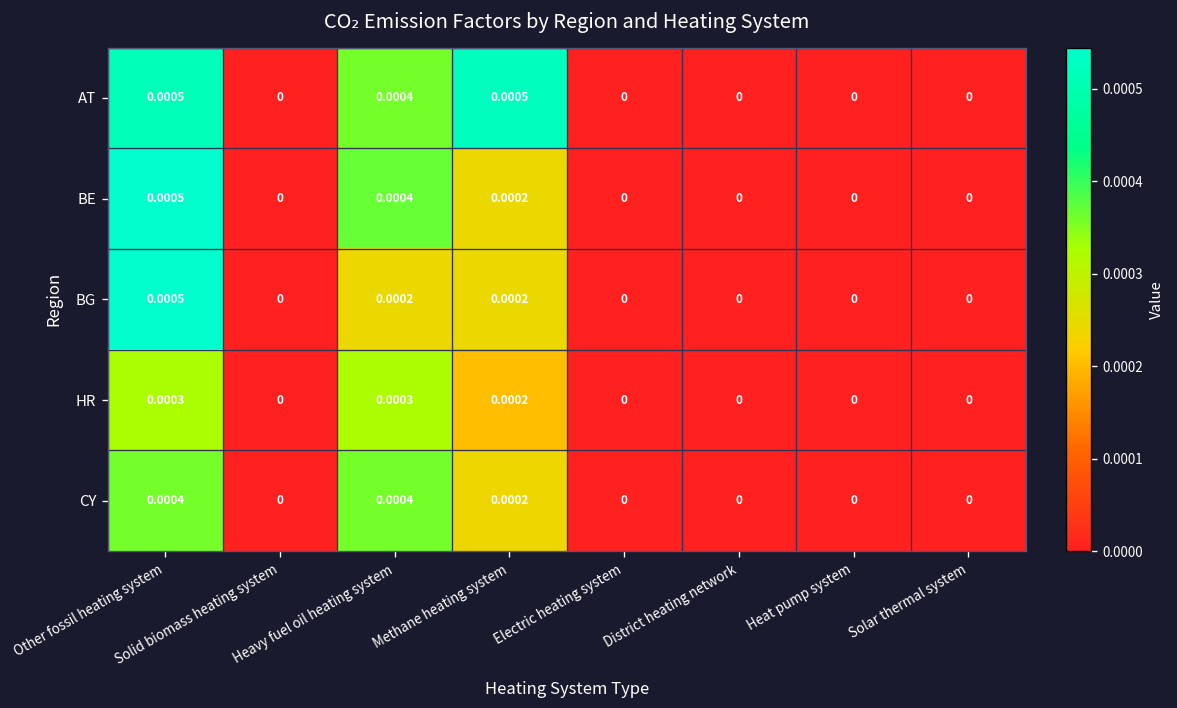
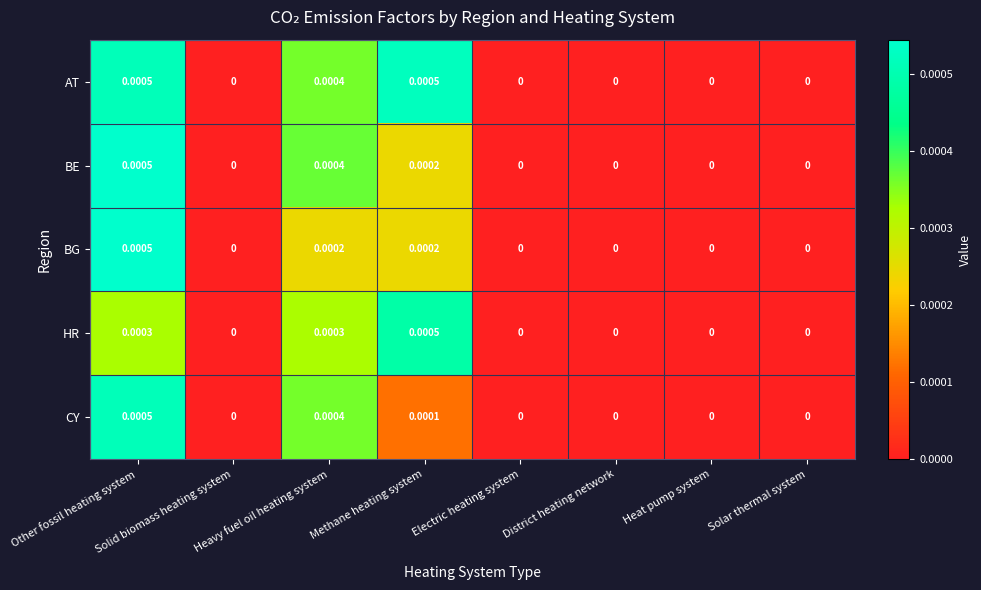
  {
    "AT": {
      "Other fossil heating system": 0.0005,
      "Solid biomass heating system": 0,
      "Heavy fuel oil heating system": 0.0004,
      "Methane heating system": 0.0005,
      "Electric heating system": 0,
      "District heating network": 0,
      "Heat pump system": 0,
      "Solar thermal system": 0
    },
    "BE": {
      "Other fossil heating system": 0.0005,
      "Solid biomass heating system": 0,
      "Heavy fuel oil heating system": 0.0004,
      "Methane heating system": 0.0002,
      "Electric heating system": 0,
      "District heating network": 0,
      "Heat pump system": 0,
      "Solar thermal system": 0
    },
    "BG": {
      "Other fossil heating system": 0.0005,
      "Solid biomass heating system": 0,
      "Heavy fuel oil heating system": 0.0002,
      "Methane heating system": 0.0002,
      "Electric heating system": 0,
      "District heating network": 0,
      "Heat pump system": 0,
      "Solar thermal system": 0
    },
    "HR": {
      "Other fossil heating system": 0.0003,
      "Solid biomass heating system": 0,
      "Heavy fuel oil heating system": 0.0003,
-     "Methane heating system": 0.0002,
+     "Methane heating system": 0.0005,
      "Electric heating system": 0,
      "District heating network": 0,
      "Heat pump system": 0,
      "Solar thermal system": 0
    },
    "CY": {
-     "Other fossil heating system": 0.0004,
+     "Other fossil heating system": 0.0005,
      "Solid biomass heating system": 0,
      "Heavy fuel oil heating system": 0.0004,
-     "Methane heating system": 0.0002,
+     "Methane heating system": 0.0001,
      "Electric heating system": 0,
      "District heating network": 0,
      "Heat pump system": 0,
      "Solar thermal system": 0
    }
  }
